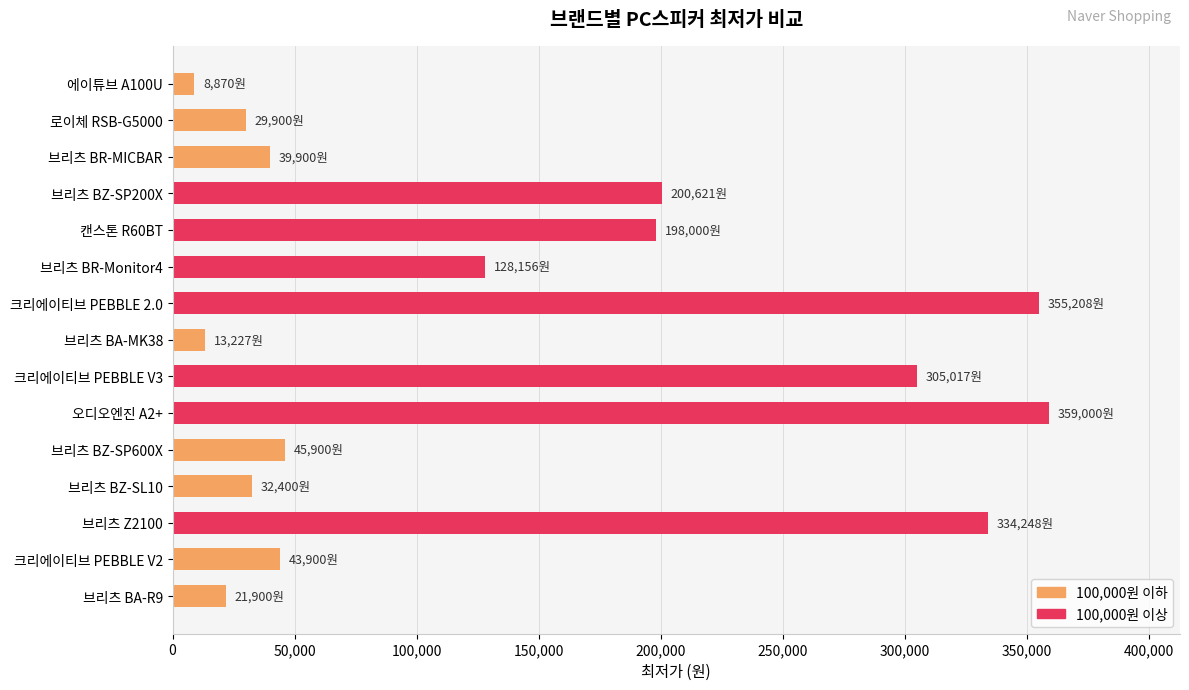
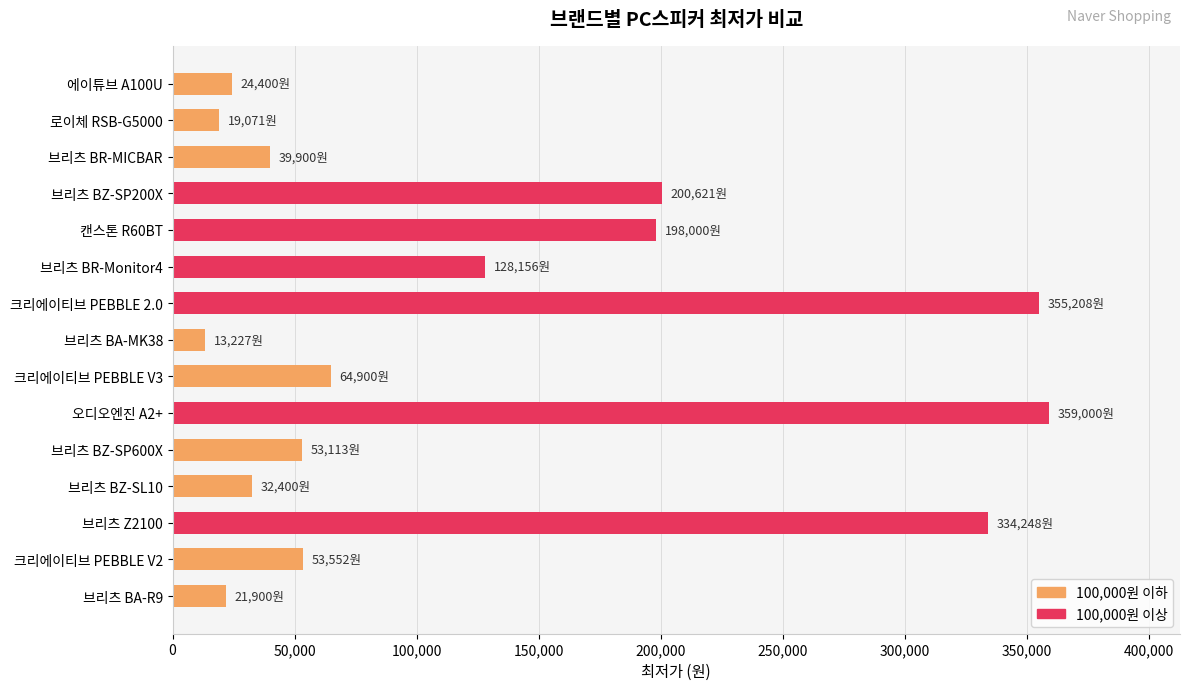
  {
-   "에이튜브 A100U": "8,870원",
-   "로이체 RSB-G5000": "29,900원",
+   "에이튜브 A100U": "24,400원",
+   "로이체 RSB-G5000": "19,071원",
    "브리츠 BR-MICBAR": "39,900원",
    "브리츠 BZ-SP200X": "200,621원",
    "캔스톤 R60BT": "198,000원",
    "브리츠 BR-Monitor4": "128,156원",
    "크리에이티브 PEBBLE 2.0": "355,208원",
    "브리츠 BA-MK38": "13,227원",
-   "크리에이티브 PEBBLE V3": "305,017원",
+   "크리에이티브 PEBBLE V3": "64,900원",
    "오디오엔진 A2+": "359,000원",
-   "브리츠 BZ-SP600X": "45,900원",
+   "브리츠 BZ-SP600X": "53,113원",
    "브리츠 BZ-SL10": "32,400원",
    "브리츠 Z2100": "334,248원",
-   "크리에이티브 PEBBLE V2": "43,900원",
+   "크리에이티브 PEBBLE V2": "53,552원",
    "브리츠 BA-R9": "21,900원"
  }
